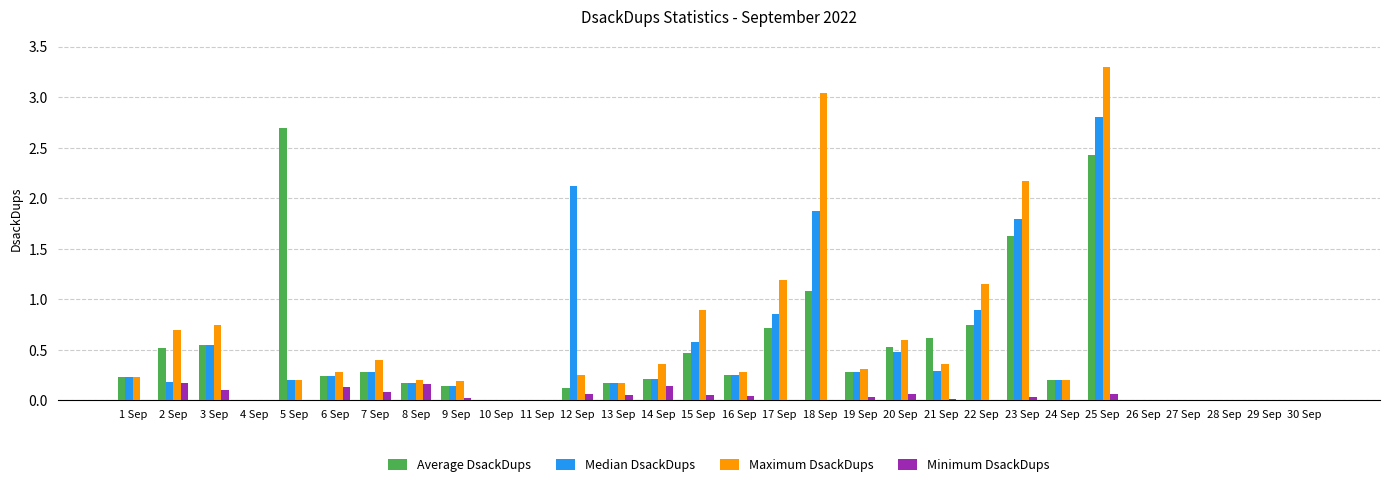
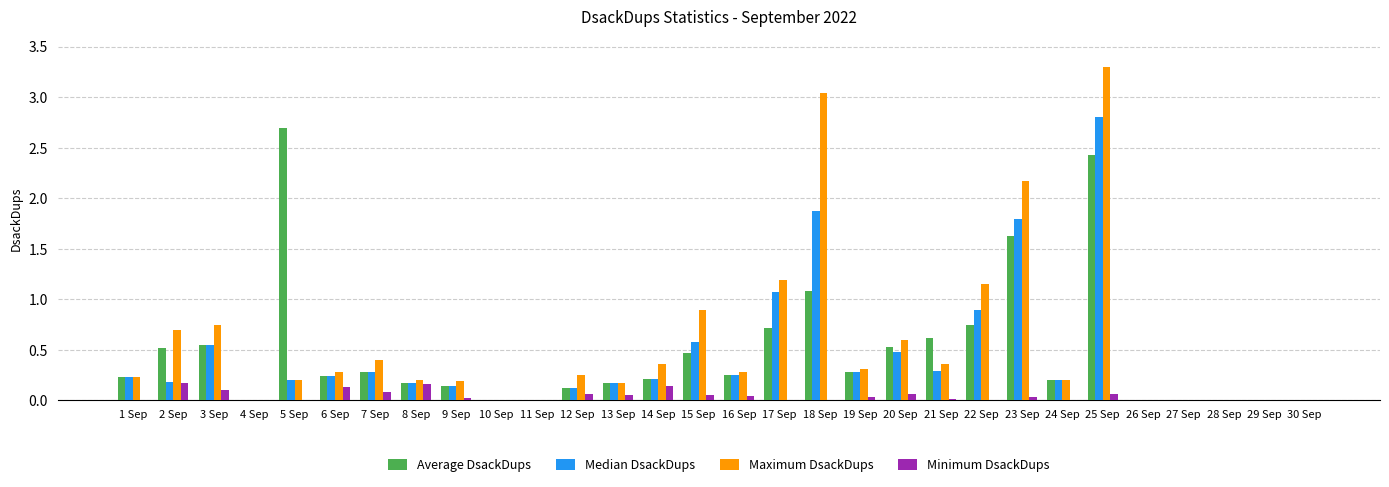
  {
    "Average DsackDups": {
      "1 Sep": 0.23,
      "2 Sep": 0.52,
      "3 Sep": 0.55,
      "4 Sep": 0.00,
      "5 Sep": 2.70,
      "6 Sep": 0.24,
      "7 Sep": 0.29,
      "8 Sep": 0.18,
      "9 Sep": 0.14,
      "10 Sep": 0.00,
      "11 Sep": 0.00,
      "12 Sep": 0.13,
      "13 Sep": 0.18,
      "14 Sep": 0.21,
      "15 Sep": 0.47,
      "16 Sep": 0.25,
      "17 Sep": 0.71,
      "18 Sep": 1.08,
      "19 Sep": 0.28,
      "20 Sep": 0.53,
      "21 Sep": 0.62,
      "22 Sep": 0.75,
      "23 Sep": 1.63,
      "24 Sep": 0.21,
      "25 Sep": 2.43,
      "26 Sep": 0.00,
      "27 Sep": 0.00,
      "28 Sep": 0.00,
      "29 Sep": 0.00,
      "30 Sep": 0.00
    },
    "Median DsackDups": {
      "1 Sep": 0.23,
      "2 Sep": 0.19,
      "3 Sep": 0.55,
      "4 Sep": 0.00,
      "5 Sep": 0.20,
      "6 Sep": 0.24,
      "7 Sep": 0.29,
      "8 Sep": 0.18,
      "9 Sep": 0.14,
      "10 Sep": 0.00,
      "11 Sep": 0.00,
-     "12 Sep": 2.13,
+     "12 Sep": 0.13,
      "13 Sep": 0.18,
      "14 Sep": 0.21,
      "15 Sep": 0.58,
      "16 Sep": 0.25,
-     "17 Sep": 0.86,
+     "17 Sep": 1.07,
      "18 Sep": 1.88,
      "19 Sep": 0.28,
      "20 Sep": 0.48,
      "21 Sep": 0.29,
      "22 Sep": 0.90,
      "23 Sep": 1.80,
      "24 Sep": 0.21,
      "25 Sep": 2.80,
      "26 Sep": 0.00,
      "27 Sep": 0.00,
      "28 Sep": 0.00,
      "29 Sep": 0.00,
      "30 Sep": 0.00
    },
    "Maximum DsackDups": {
      "1 Sep": 0.23,
      "2 Sep": 0.70,
      "3 Sep": 0.75,
      "4 Sep": 0.00,
      "5 Sep": 0.20,
      "6 Sep": 0.28,
      "7 Sep": 0.40,
      "8 Sep": 0.20,
      "9 Sep": 0.19,
      "10 Sep": 0.00,
      "11 Sep": 0.00,
      "12 Sep": 0.25,
      "13 Sep": 0.18,
      "14 Sep": 0.36,
      "15 Sep": 0.89,
      "16 Sep": 0.28,
      "17 Sep": 1.19,
      "18 Sep": 3.04,
      "19 Sep": 0.31,
      "20 Sep": 0.60,
      "21 Sep": 0.36,
      "22 Sep": 1.15,
      "23 Sep": 2.17,
      "24 Sep": 0.21,
      "25 Sep": 3.30,
      "26 Sep": 0.00,
      "27 Sep": 0.00,
      "28 Sep": 0.00,
      "29 Sep": 0.00,
      "30 Sep": 0.00
    },
    "Minimum DsackDups": {
      "1 Sep": 0.00,
      "2 Sep": 0.17,
      "3 Sep": 0.10,
      "4 Sep": 0.00,
      "5 Sep": 0.00,
      "6 Sep": 0.13,
      "7 Sep": 0.09,
      "8 Sep": 0.16,
      "9 Sep": 0.03,
      "10 Sep": 0.00,
      "11 Sep": 0.00,
      "12 Sep": 0.06,
      "13 Sep": 0.06,
      "14 Sep": 0.14,
      "15 Sep": 0.05,
      "16 Sep": 0.04,
      "17 Sep": 0.00,
      "18 Sep": 0.00,
      "19 Sep": 0.03,
      "20 Sep": 0.07,
      "22 Sep": 0.00,
      "23 Sep": 0.03,
      "24 Sep": 0.00,
      "25 Sep": 0.07,
      "26 Sep": 0.00,
      "27 Sep": 0.00,
      "28 Sep": 0.00,
      "29 Sep": 0.00,
      "30 Sep": 0.00
    }
  }
